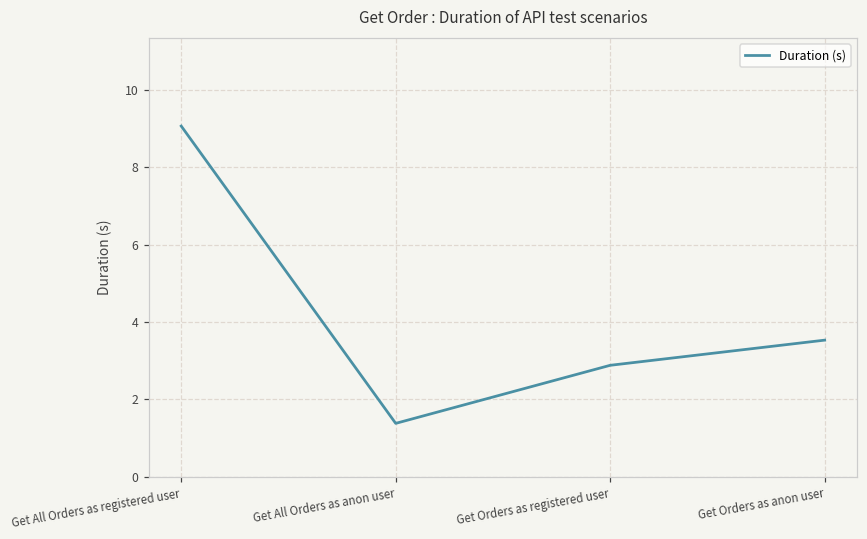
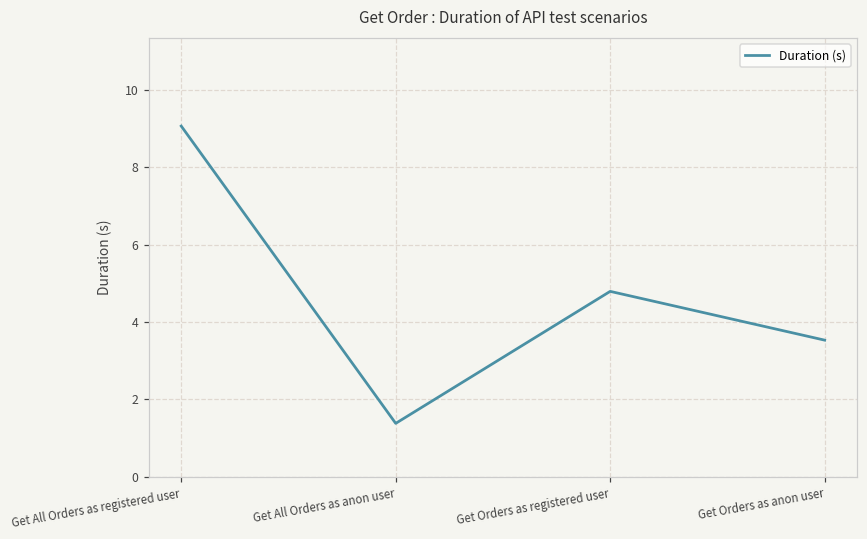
  {
    "Get All Orders as registered user": 9.1,
    "Get All Orders as anon user": 1.4,
-   "Get Orders as registered user": 2.9,
+   "Get Orders as registered user": 4.8,
    "Get Orders as anon user": 3.5
  }
